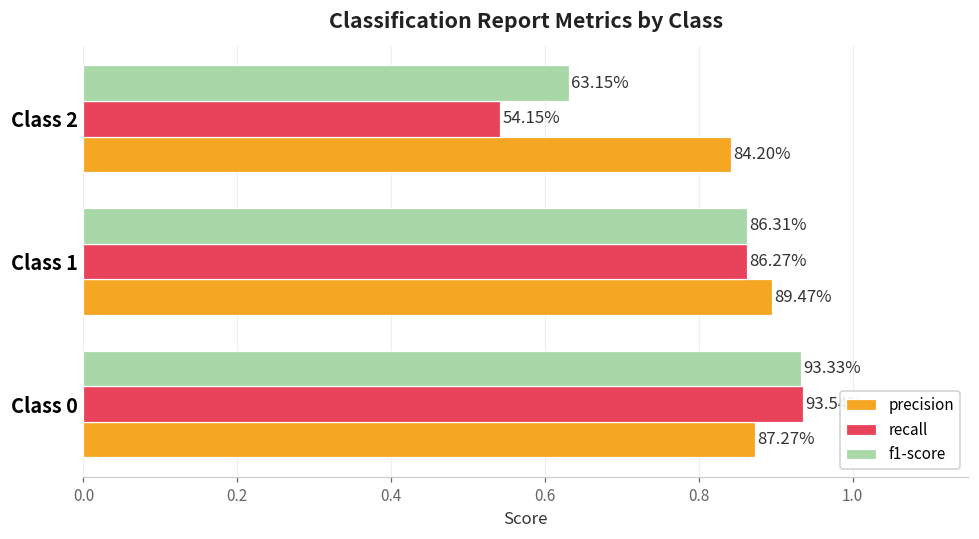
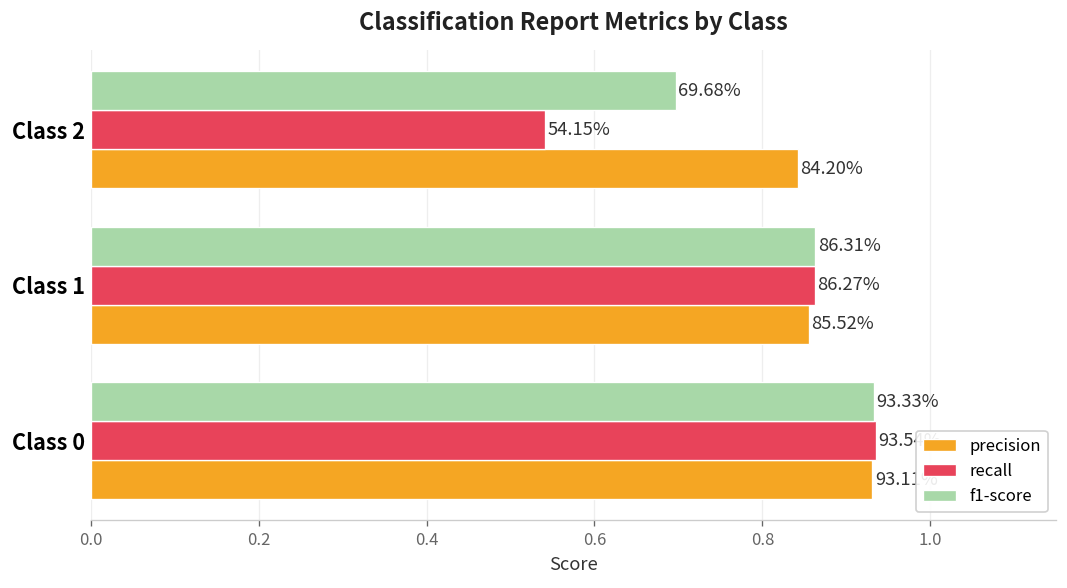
  {
    "precision": {
      "Class 2": "84.20%",
-     "Class 1": "89.47%",
-     "Class 0": "0.87"
+     "Class 1": "85.52%",
+     "Class 0": "0.93"
    },
    "recall": {
      "Class 2": "54.15%",
      "Class 1": "86.27%"
    },
    "f1-score": {
-     "Class 2": "63.15%",
+     "Class 2": "69.68%",
      "Class 1": "86.31%",
      "Class 0": "93.33%"
    }
  }
